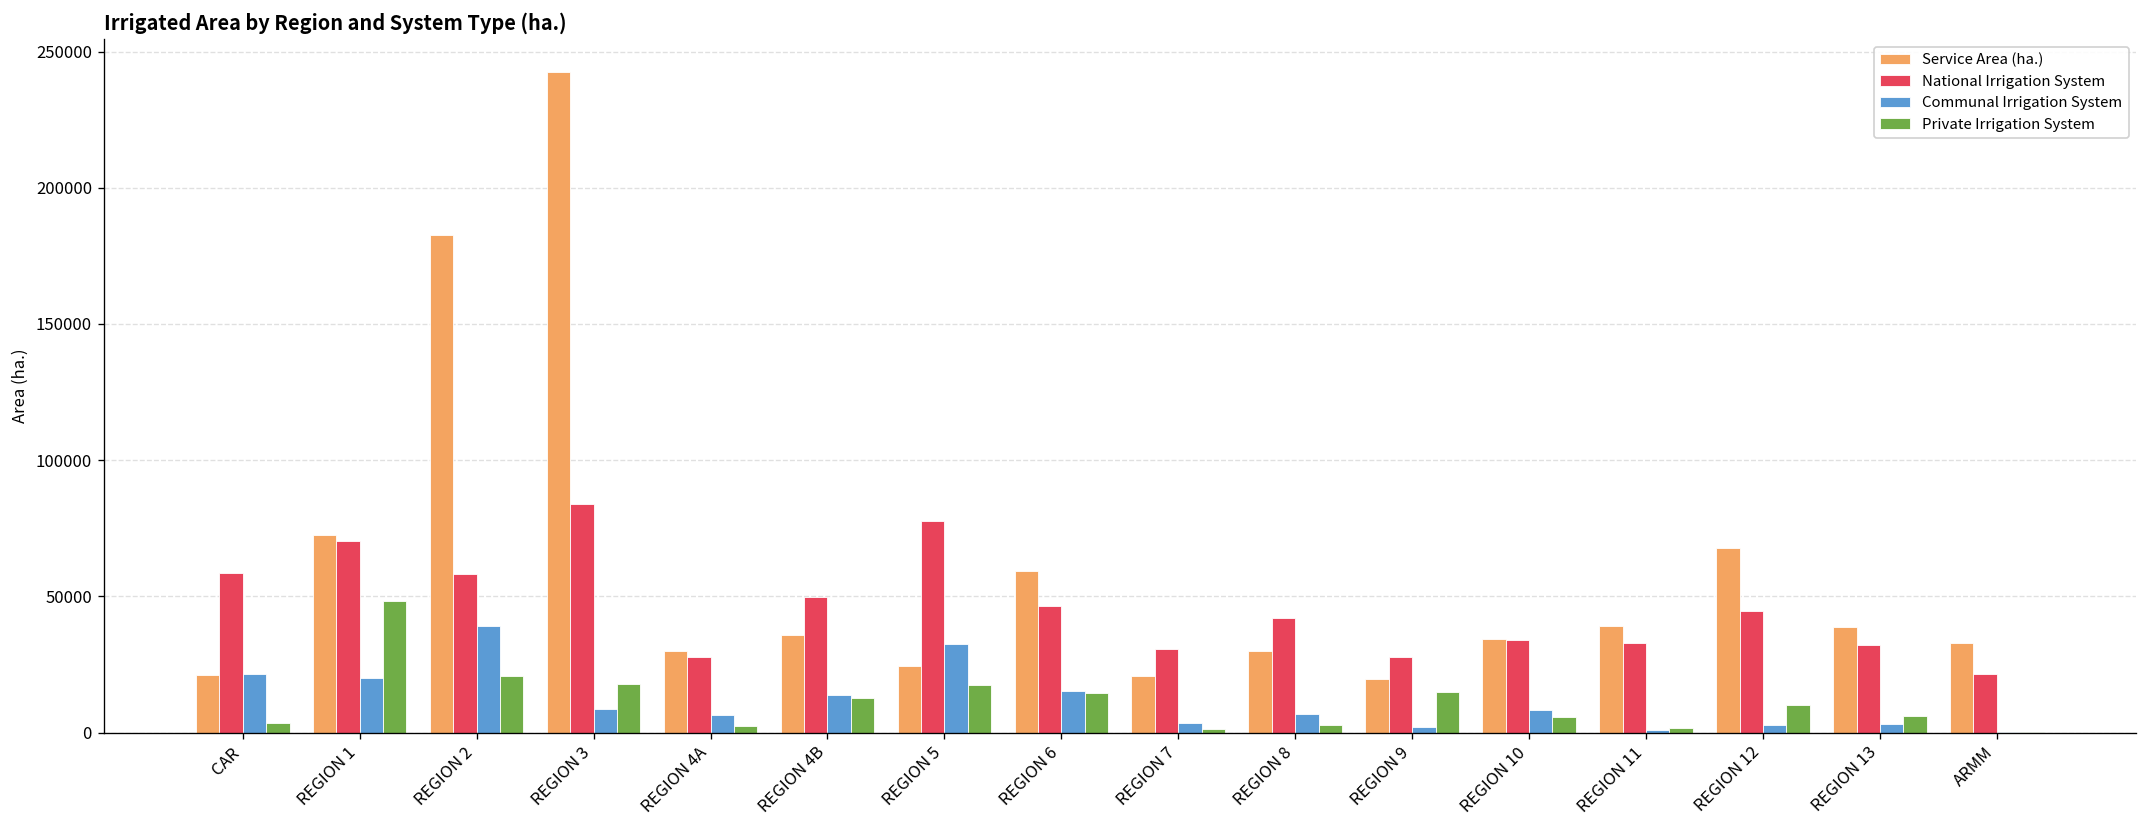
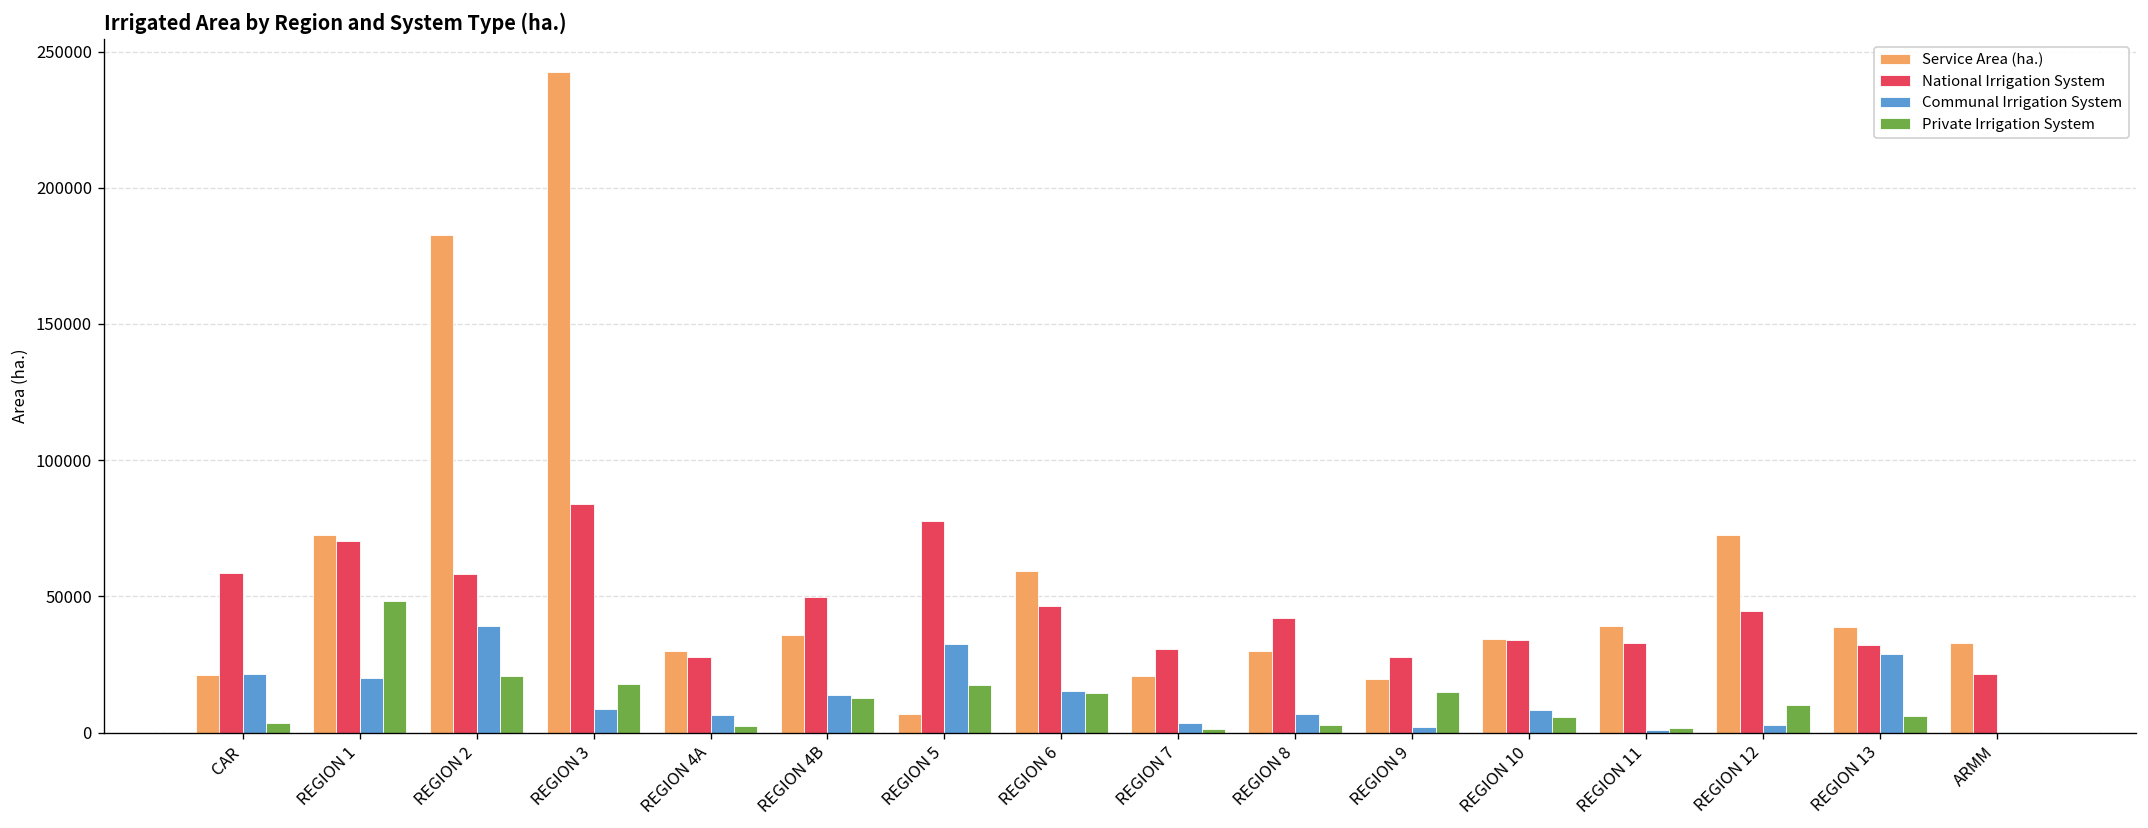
  {
    "Service Area (ha.)": {
      "CAR": 21000,
      "REGION 1": 72000,
      "REGION 2": 183000,
      "REGION 3": 242000,
      "REGION 4A": 30000,
      "REGION 4B": 36000,
-     "REGION 5": 24000,
+     "REGION 5": 7000,
      "REGION 6": 59000,
      "REGION 7": 21000,
      "REGION 8": 30000,
      "REGION 9": 20000,
      "REGION 10": 34000,
      "REGION 11": 39000,
-     "REGION 12": 68000,
+     "REGION 12": 72000,
      "REGION 13": 39000,
      "ARMM": 33000
    },
    "National Irrigation System": {
      "CAR": 59000,
      "REGION 1": 70000,
      "REGION 2": 58000,
      "REGION 3": 84000,
      "REGION 4A": 28000,
      "REGION 4B": 50000,
      "REGION 5": 78000,
      "REGION 6": 46000,
      "REGION 7": 31000,
      "REGION 8": 42000,
      "REGION 9": 28000,
      "REGION 10": 34000,
      "REGION 11": 33000,
      "REGION 12": 45000,
      "REGION 13": 32000,
      "ARMM": 21000
    },
    "Communal Irrigation System": {
      "CAR": 21000,
      "REGION 1": 20000,
      "REGION 2": 39000,
      "REGION 3": 9000,
      "REGION 4A": 7000,
      "REGION 4B": 14000,
      "REGION 5": 33000,
      "REGION 6": 15000,
      "REGION 7": 3000,
      "REGION 8": 7000,
      "REGION 9": 2000,
      "REGION 10": 8000,
      "REGION 12": 3000,
-     "REGION 13": 3000
+     "REGION 13": 29000
    },
    "Private Irrigation System": {
      "CAR": 4000,
      "REGION 1": 48000,
      "REGION 2": 21000,
      "REGION 3": 18000,
      "REGION 4A": 2000,
      "REGION 4B": 13000,
      "REGION 5": 17000,
      "REGION 6": 14000,
      "REGION 7": 1000,
      "REGION 8": 3000,
      "REGION 9": 15000,
      "REGION 10": 6000,
      "REGION 11": 2000,
      "REGION 12": 10000,
      "REGION 13": 6000
    }
  }
